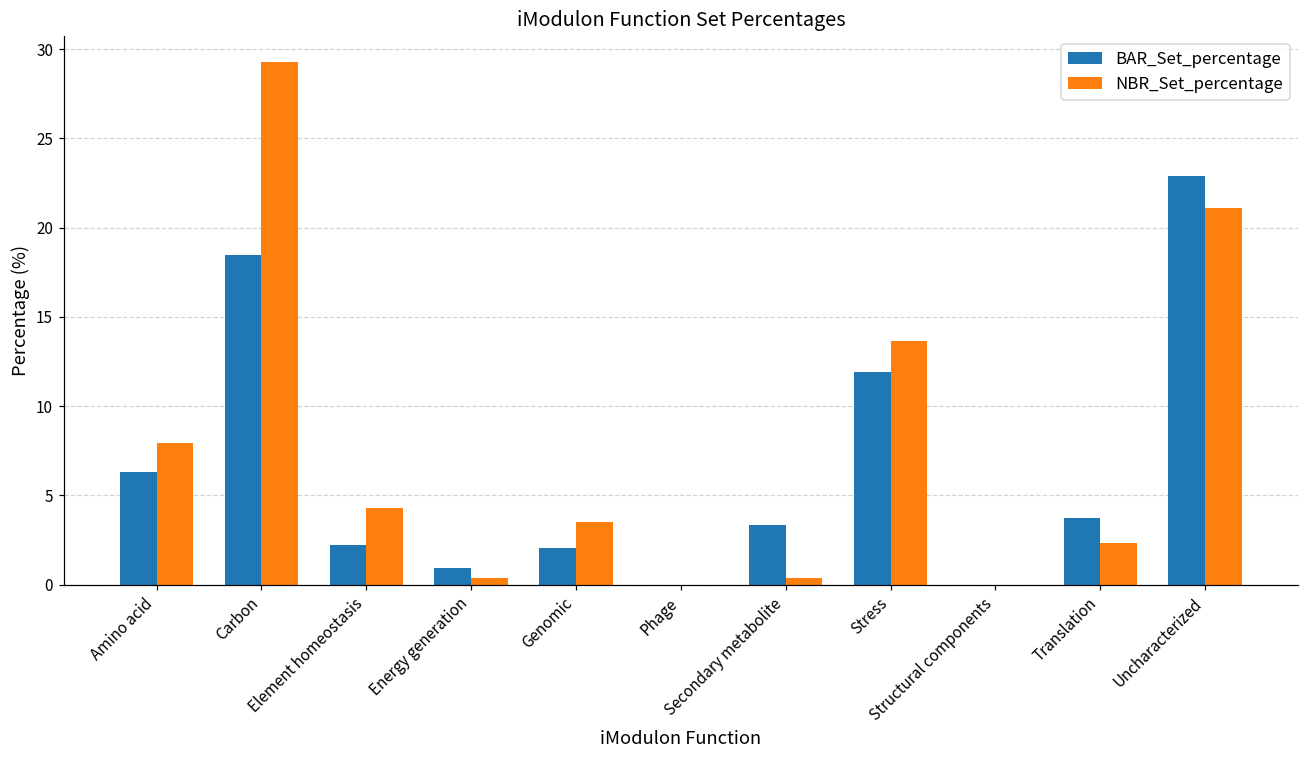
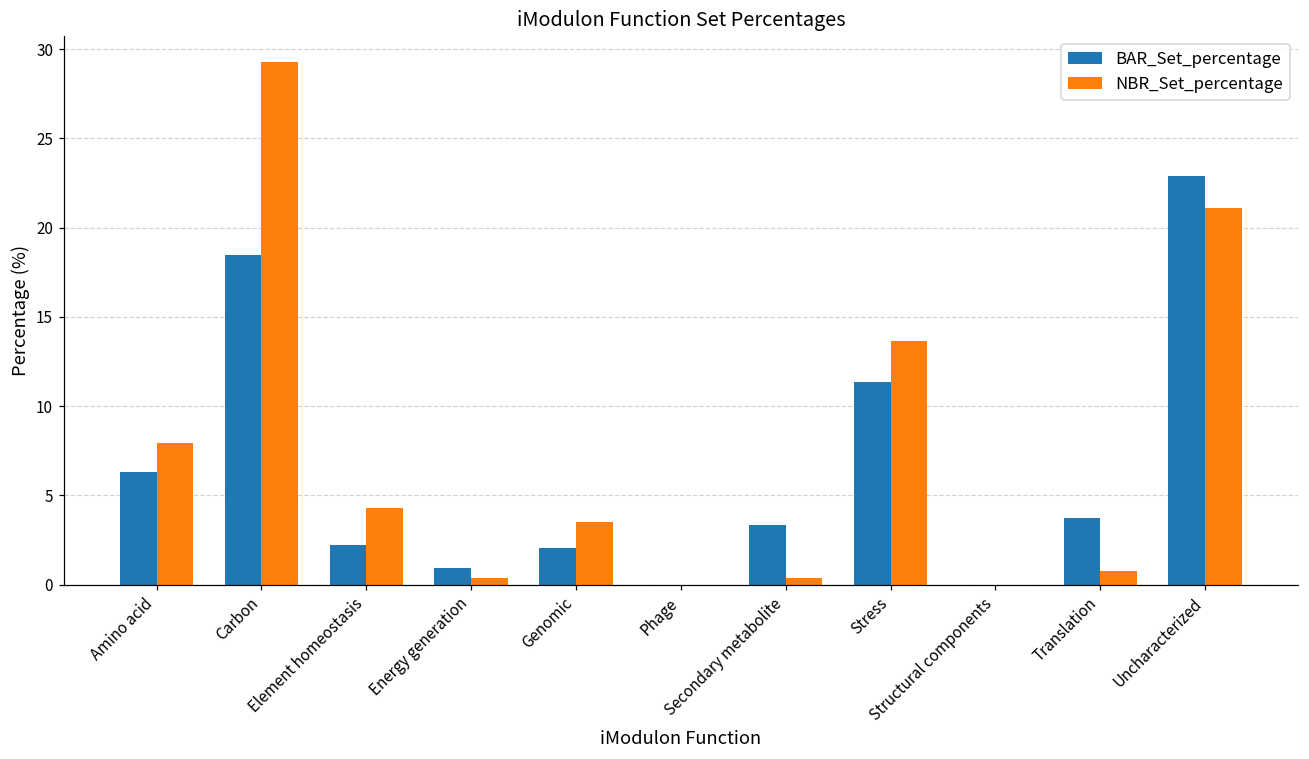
  {
    "BAR_Set_percentage": {
      "Amino acid": 6.3,
      "Carbon": 18.5,
      "Element homeostasis": 2.2,
      "Energy generation": 0.9,
      "Genomic": 2.1,
      "Phage": 0.0,
      "Secondary metabolite": 3.3,
-     "Stress": 11.9,
+     "Stress": 11.4,
      "Structural components": 0.0,
      "Translation": 3.7,
      "Uncharacterized": 22.9
    },
    "NBR_Set_percentage": {
      "Amino acid": 7.9,
      "Carbon": 29.3,
      "Element homeostasis": 4.3,
      "Energy generation": 0.4,
      "Genomic": 3.5,
      "Phage": 0.0,
      "Secondary metabolite": 0.4,
      "Stress": 13.7,
      "Structural components": 0.0,
-     "Translation": 2.3,
+     "Translation": 0.8,
      "Uncharacterized": 21.1
    }
  }
